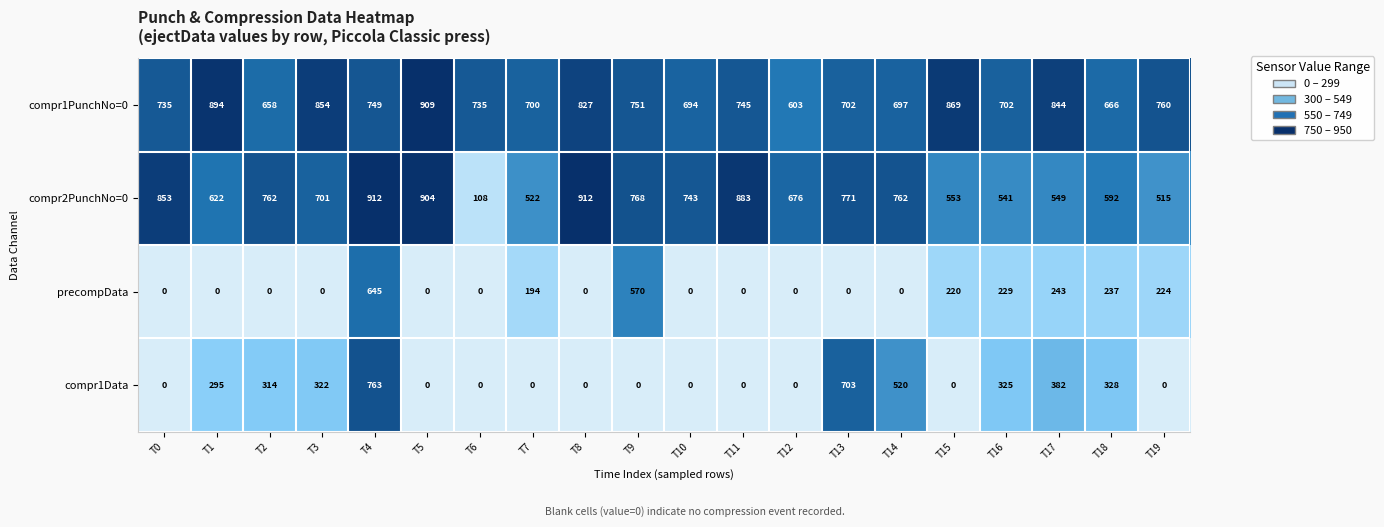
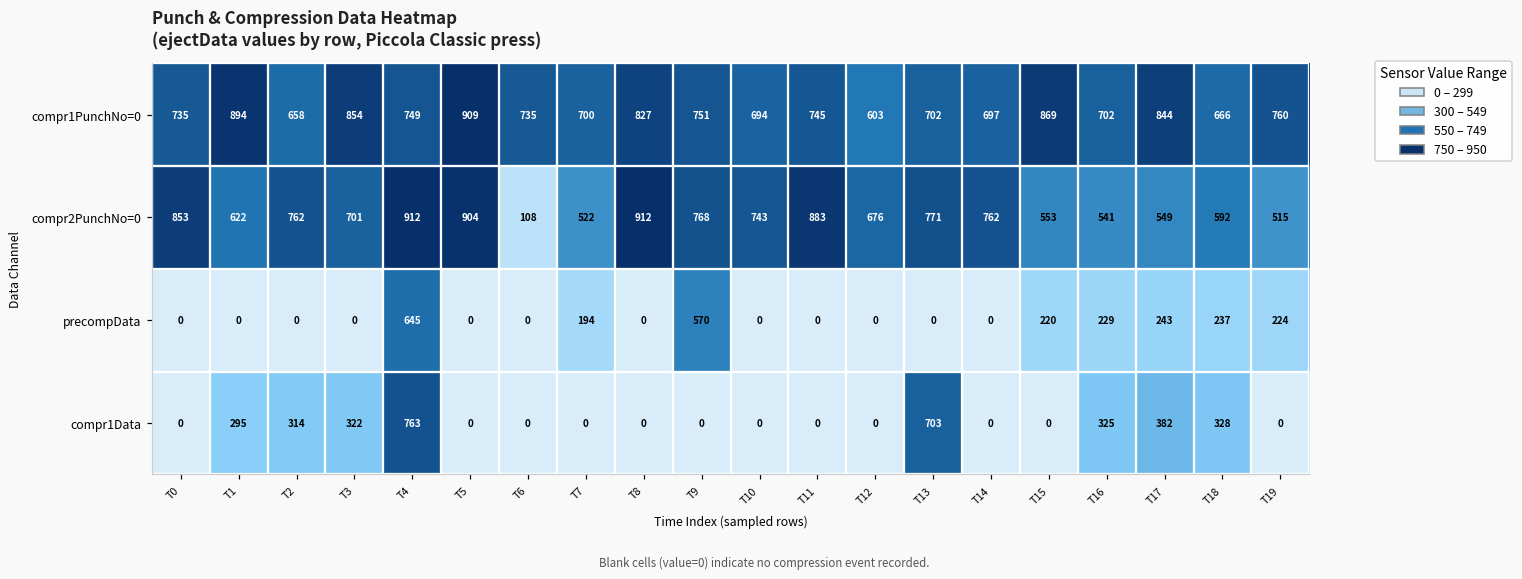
  {
    "compr1PunchNo=0": {
      "T0": 735,
      "T1": 894,
      "T2": 658,
      "T3": 854,
      "T4": 749,
      "T5": 909,
      "T6": 735,
      "T7": 700,
      "T8": 827,
      "T9": 751,
      "T10": 694,
      "T11": 745,
      "T12": 603,
      "T13": 702,
      "T14": 697,
      "T15": 869,
      "T16": 702,
      "T17": 844,
      "T18": 666,
      "T19": 760
    },
    "compr2PunchNo=0": {
      "T0": 853,
      "T1": 622,
      "T2": 762,
      "T3": 701,
      "T4": 912,
      "T5": 904,
      "T6": 108,
      "T7": 522,
      "T8": 912,
      "T9": 768,
      "T10": 743,
      "T11": 883,
      "T12": 676,
      "T13": 771,
      "T14": 762,
      "T15": 553,
      "T16": 541,
      "T17": 549,
      "T18": 592,
      "T19": 515
    },
    "precompData": {
      "T0": 0,
      "T1": 0,
      "T2": 0,
      "T3": 0,
      "T4": 645,
      "T5": 0,
      "T6": 0,
      "T7": 194,
      "T8": 0,
      "T9": 570,
      "T10": 0,
      "T11": 0,
      "T12": 0,
      "T13": 0,
      "T14": 0,
      "T15": 220,
      "T16": 229,
      "T17": 243,
      "T18": 237,
      "T19": 224
    },
    "compr1Data": {
      "T0": 0,
      "T1": 295,
      "T2": 314,
      "T3": 322,
      "T4": 763,
      "T5": 0,
      "T6": 0,
      "T7": 0,
      "T8": 0,
      "T9": 0,
      "T10": 0,
      "T11": 0,
      "T12": 0,
      "T13": 703,
-     "T14": 520,
+     "T14": 0,
      "T15": 0,
      "T16": 325,
      "T17": 382,
      "T18": 328,
      "T19": 0
    }
  }
